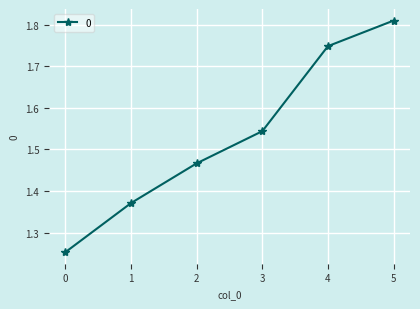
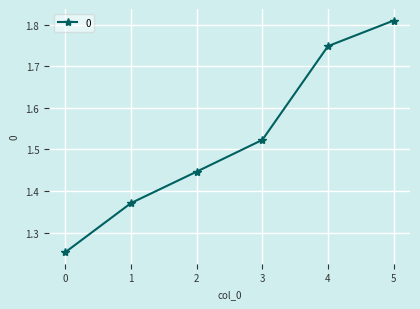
  {
    "0": 1.25,
    "1": 1.37,
-   "2": 1.47,
-   "3": 1.54,
+   "2": 1.45,
+   "3": 1.52,
    "4": 1.75,
    "5": 1.81
  }
